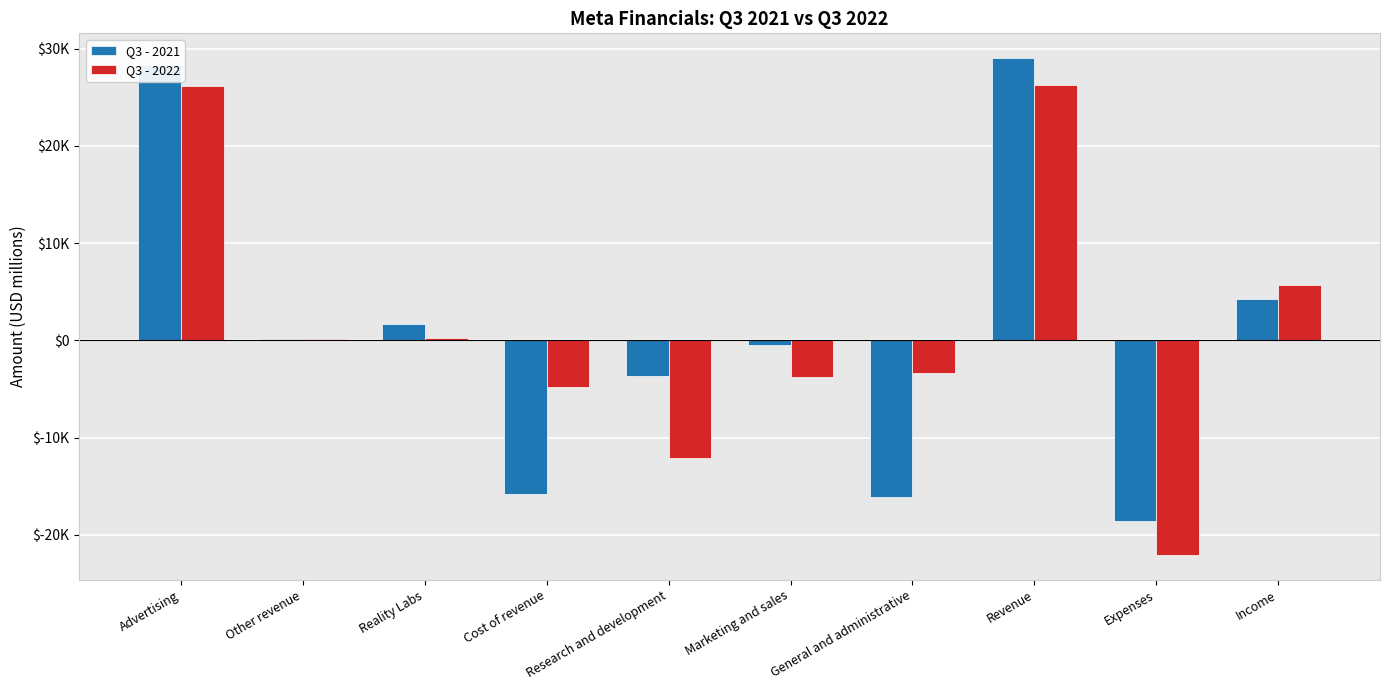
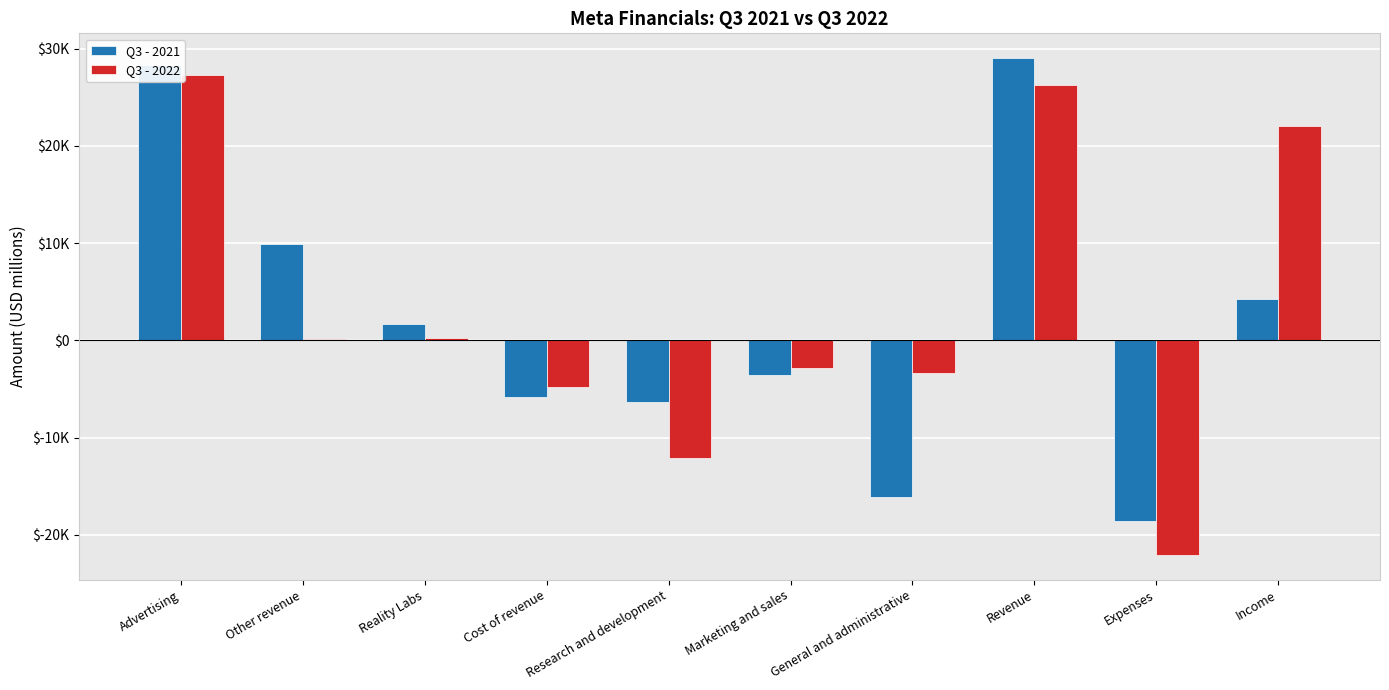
  {
    "Q3 - 2021": {
-     "Other revenue": "$0",
+     "Other revenue": "$10000",
      "Reality Labs": "$2000",
-     "Cost of revenue": "$-16000",
-     "Research and development": "$-4000",
-     "Marketing and sales": "$0",
+     "Cost of revenue": "$-6000",
+     "Research and development": "$-6000",
+     "Marketing and sales": "$-4000",
      "General and administrative": "$-16000",
      "Revenue": "$29000",
      "Expenses": "$-19000",
      "Income": "$4000"
    },
    "Q3 - 2022": {
-     "Advertising": "$26000",
+     "Advertising": "$27000",
      "Reality Labs": "$0",
      "Cost of revenue": "$-5000",
      "Research and development": "$-12000",
-     "Marketing and sales": "$-4000",
+     "Marketing and sales": "$-3000",
      "General and administrative": "$-3000",
      "Revenue": "$26000",
      "Expenses": "$-22000",
-     "Income": "$6000"
+     "Income": "$22000"
    }
  }
